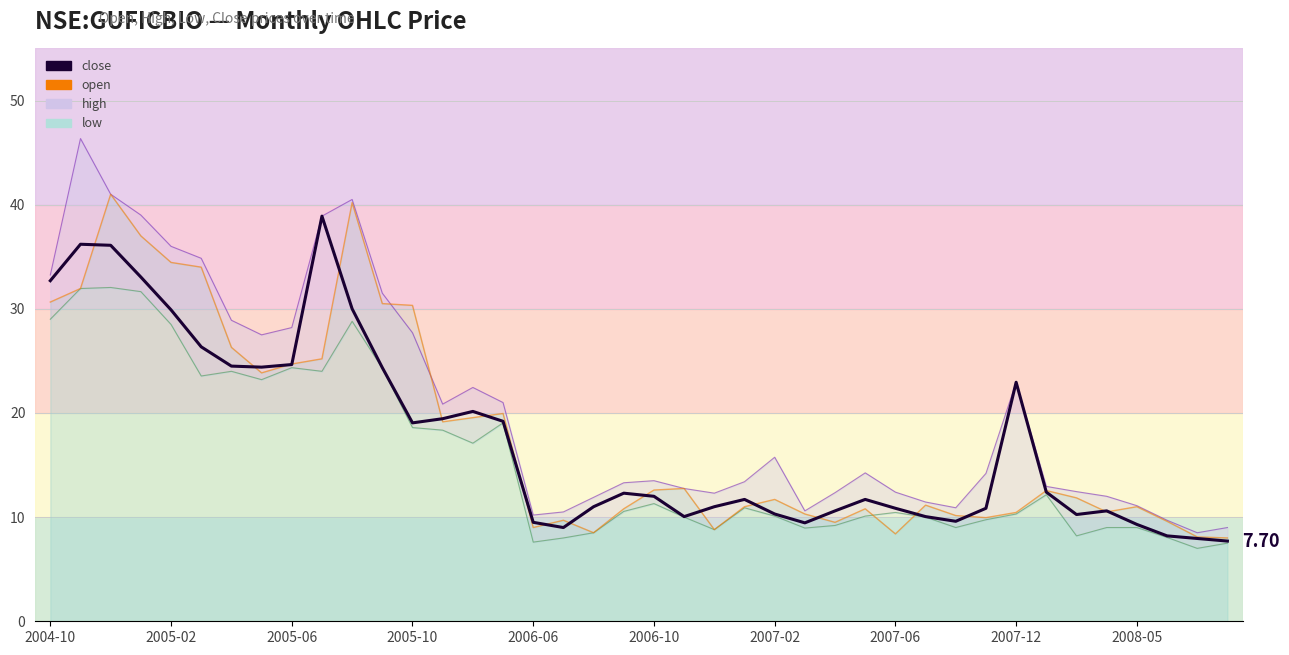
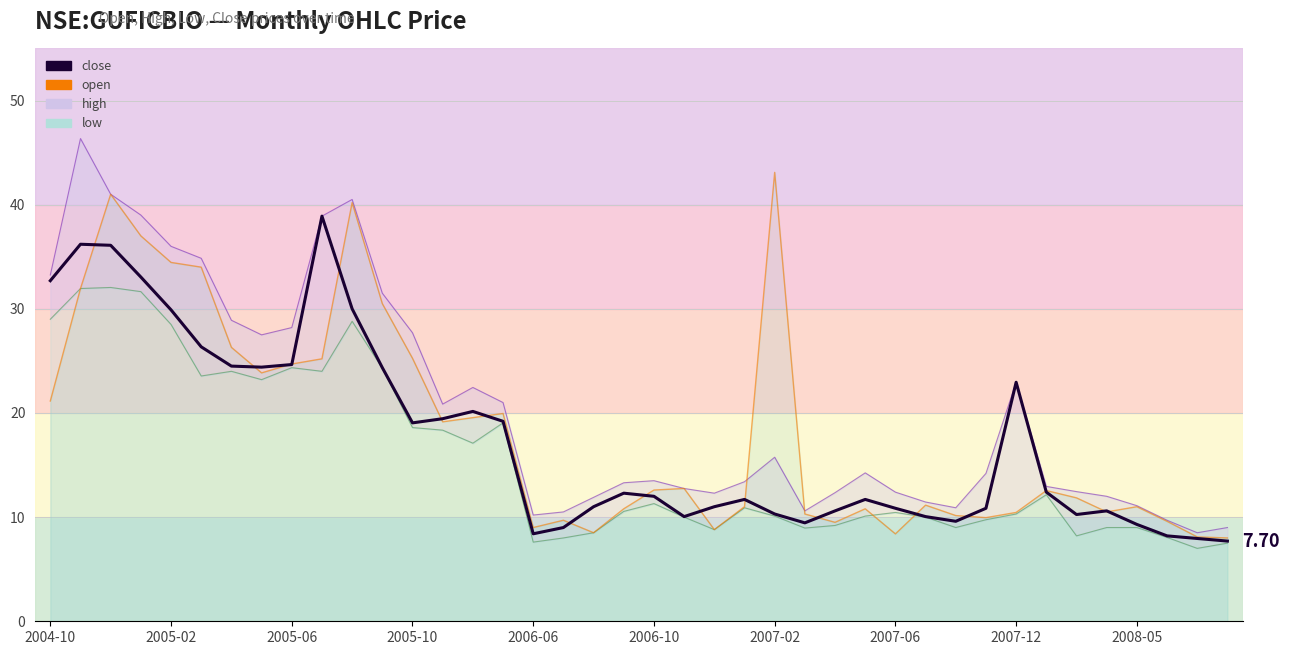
  {
    "open": {
-     "2004-10": 30.7,
+     "2004-10": 21.2,
      "2005-02": 34.5,
-     "2005-10": 30.3,
+     "2005-10": 25.3,
      "2006-06": 9.0,
      "2006-10": 12.6,
-     "2007-02": 11.7,
+     "2007-02": 43.1,
      "2007-06": 8.4
    },
    "close": {
      "2004-10": 32.7,
      "2005-02": 29.9,
      "2005-10": 19.0,
-     "2006-06": 9.5,
+     "2006-06": 8.4,
      "2006-10": 12.0,
      "2007-06": 10.9,
      "2008-05": 9.3
    }
  }
